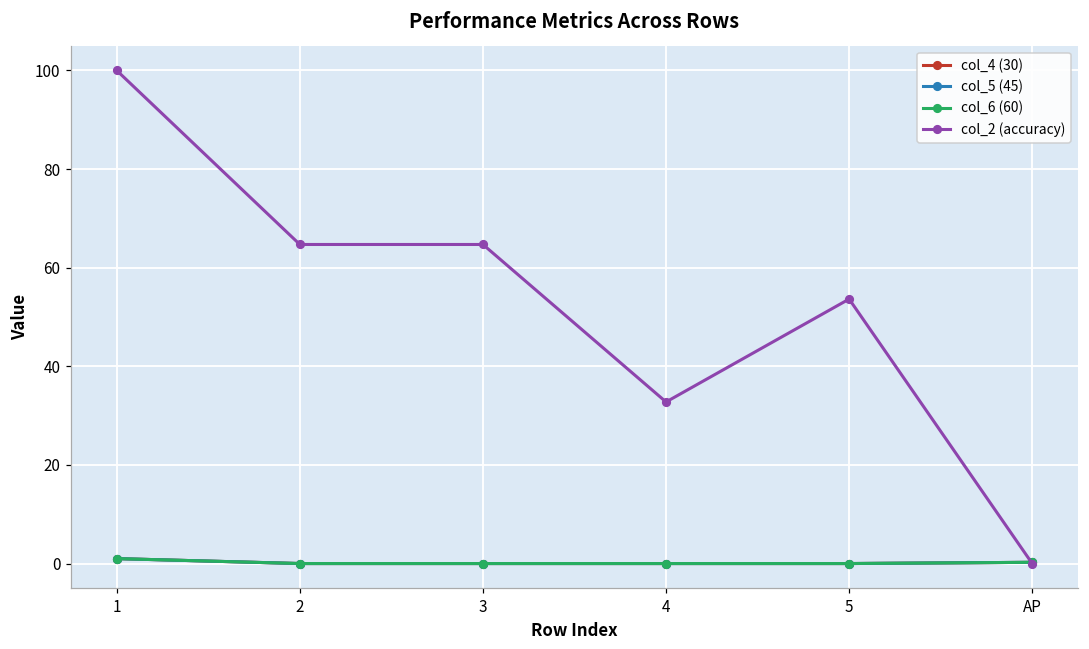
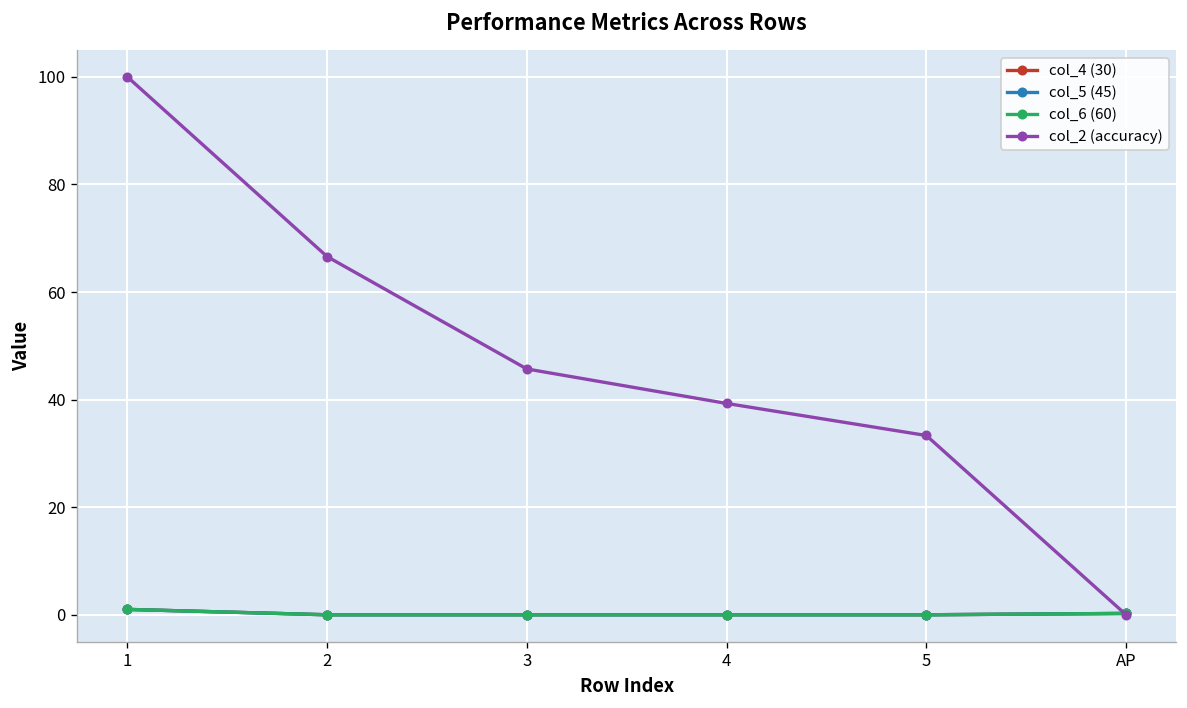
  {
    "col_6 (60)": {
      "1": 1,
      "2": 0,
      "3": 0,
      "4": 0,
      "5": 0
    },
    "col_2 (accuracy)": {
      "1": 100,
-     "2": 65,
-     "3": 65,
-     "4": 33,
-     "5": 54
+     "2": 67,
+     "3": 46,
+     "4": 39,
+     "5": 33
    }
  }
